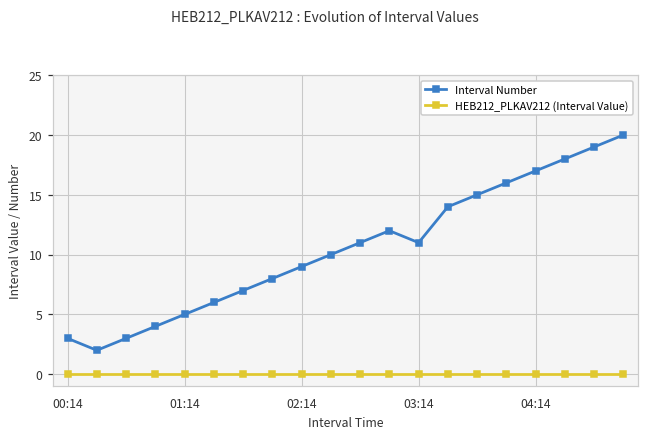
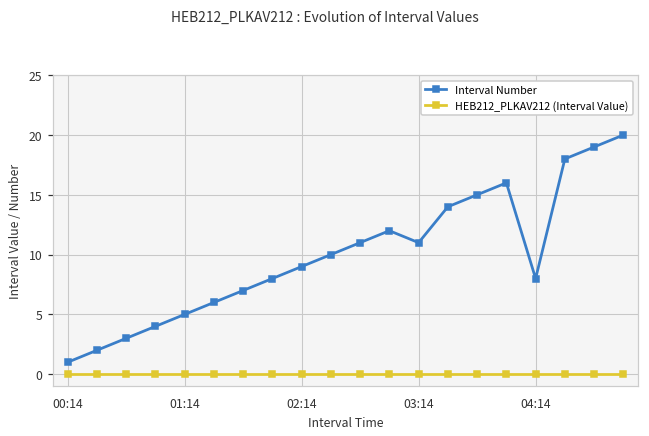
  {
    "Interval Number": {
-     "00:14": 3,
+     "00:14": 1,
      "01:14": 5,
      "02:14": 9,
      "03:14": 11,
-     "04:14": 17
+     "04:14": 8
    },
    "HEB212_PLKAV212 (Interval Value)": {
      "00:14": 0,
      "01:14": 0,
      "02:14": 0,
      "03:14": 0,
      "04:14": 0
    }
  }
